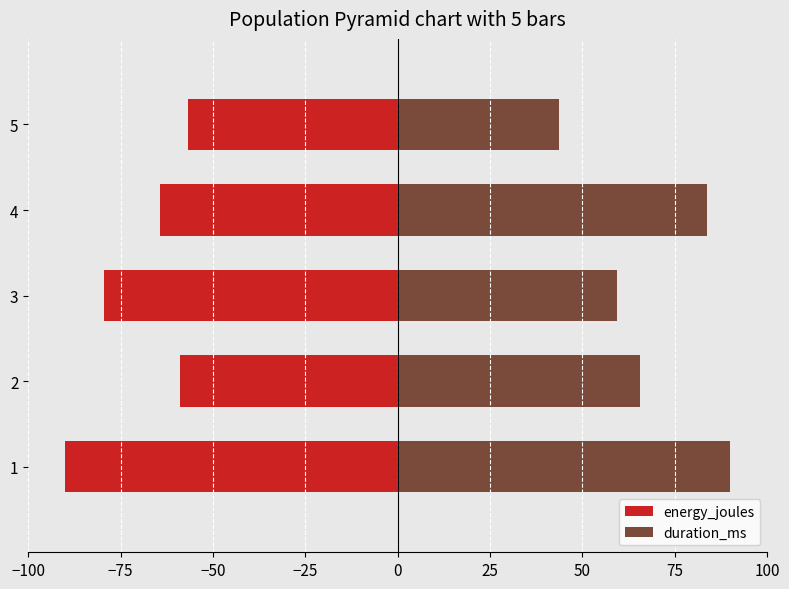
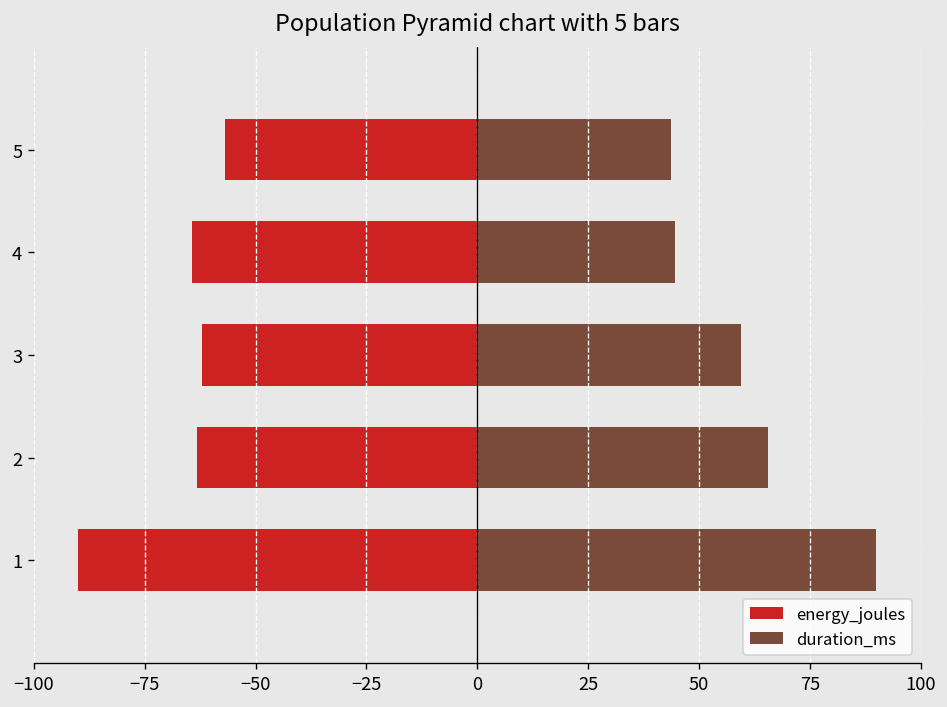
  {
    "energy_joules": {
      "5": -57,
      "4": -64,
-     "3": -79,
-     "2": -59,
+     "3": -62,
+     "2": -63,
      "1": -90
    },
    "duration_ms": {
      "5": 44,
-     "4": 84,
+     "4": 45,
      "3": 59,
      "2": 66,
      "1": 90
    }
  }
